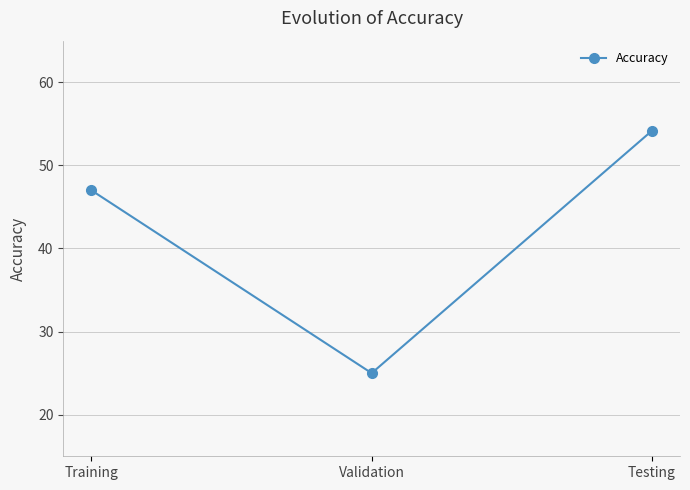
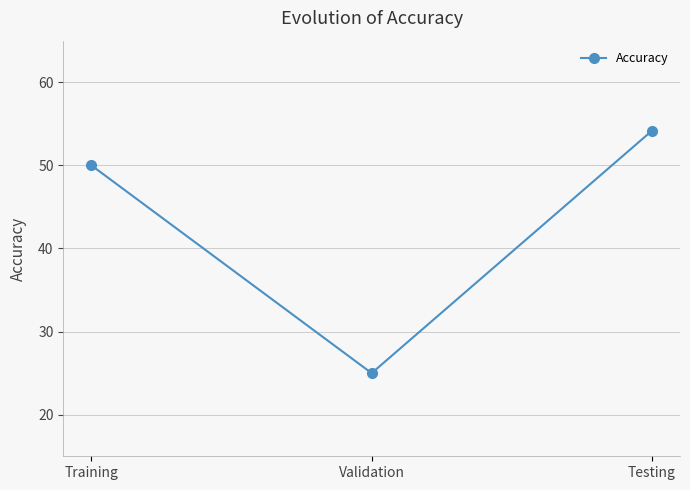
  {
-   "Training": 47,
+   "Training": 50,
    "Validation": 25,
    "Testing": 54
  }
